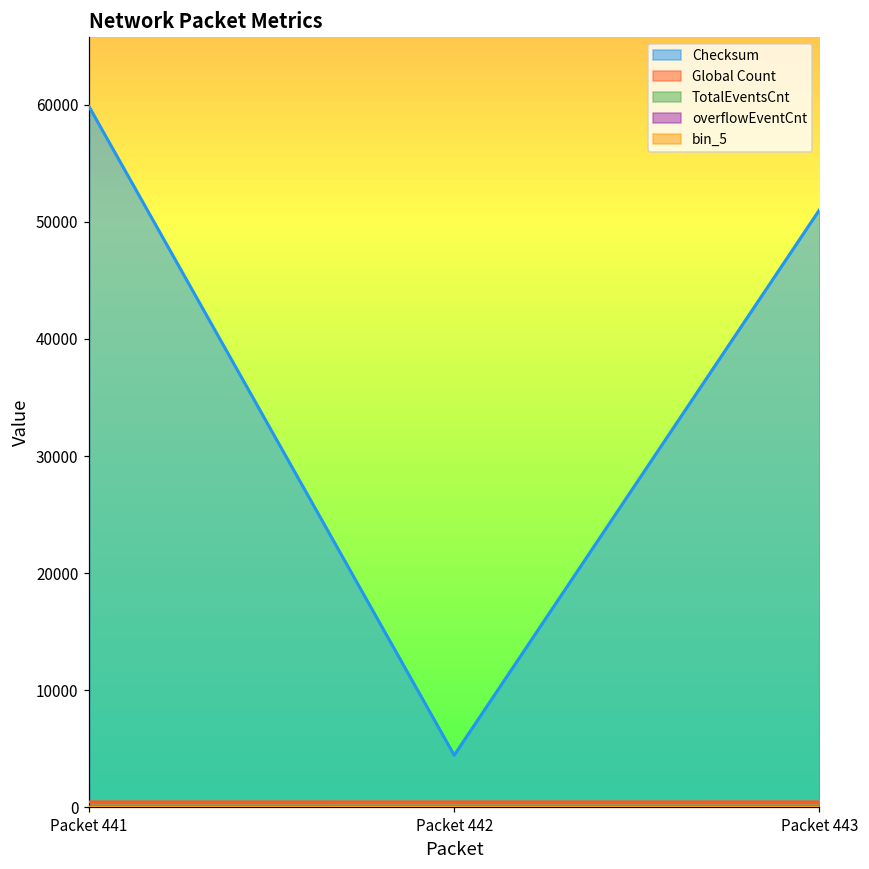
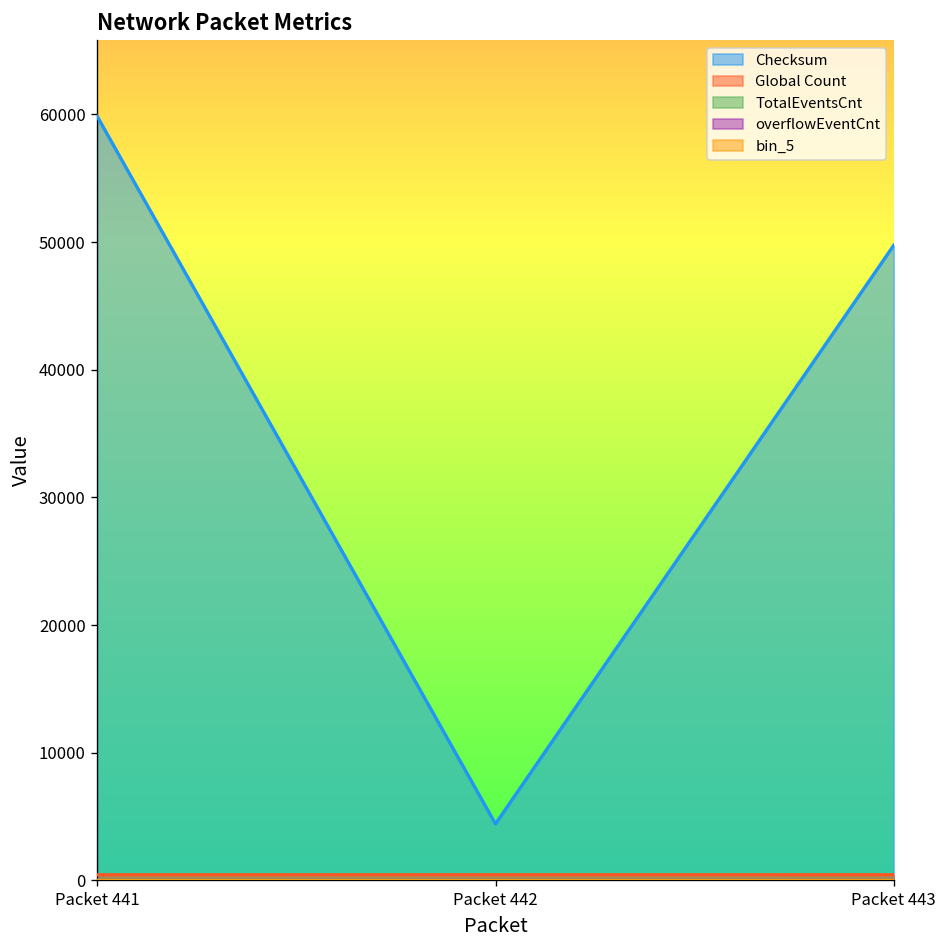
  {
    "Checksum": {
      "Packet 441": 59800,
      "Packet 442": 4400,
-     "Packet 443": 51000
+     "Packet 443": 49800
    }
  }
